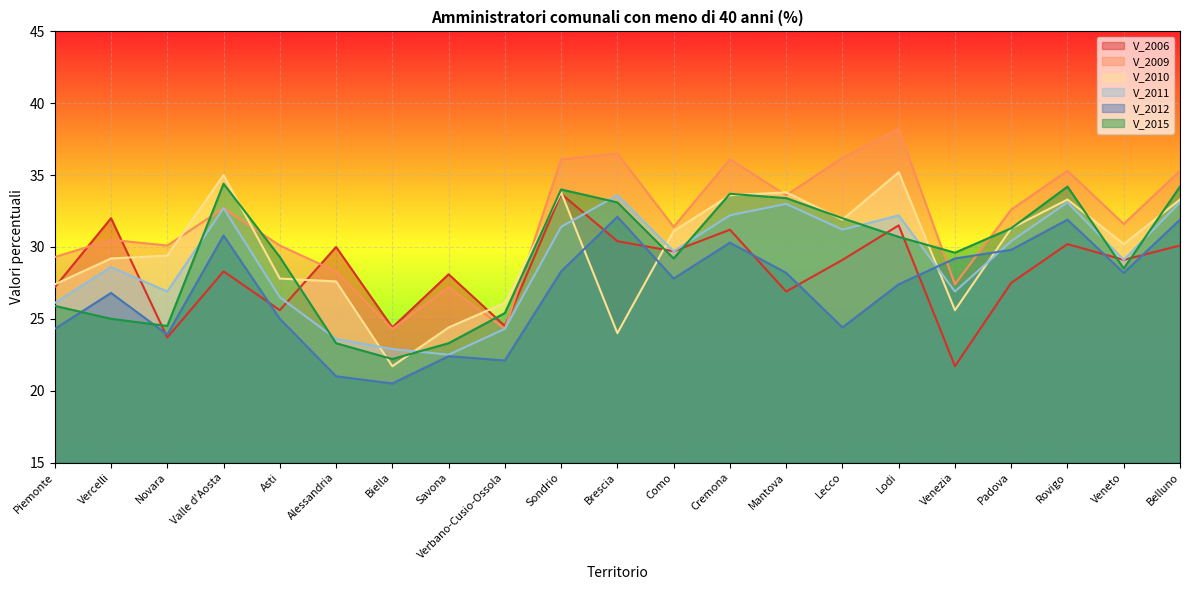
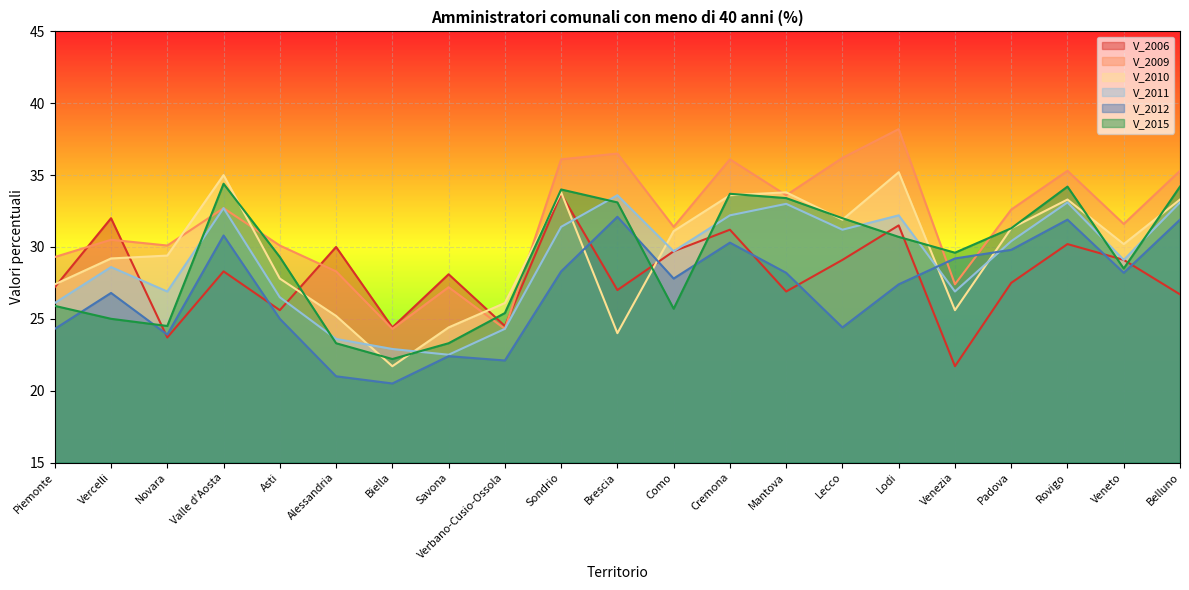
  {
    "V_2006": {
      "Piemonte": 27.2,
      "Vercelli": 32.0,
      "Novara": 23.7,
      "Valle d'Aosta": 28.3,
      "Asti": 25.6,
      "Alessandria": 30.0,
      "Savona": 28.1,
      "Verbano-Cusio-Ossola": 24.5,
-     "Brescia": 30.4,
+     "Brescia": 27.0,
      "Cremona": 31.2,
      "Mantova": 26.9,
      "Lecco": 29.1,
      "Lodi": 31.5,
      "Venezia": 21.7,
      "Padova": 27.5,
      "Rovigo": 30.2,
-     "Belluno": 30.1
+     "Belluno": 26.7
    },
    "V_2009": {
      "Piemonte": 29.3,
      "Vercelli": 30.5,
      "Novara": 30.1,
      "Asti": 30.1,
      "Alessandria": 28.3,
      "Savona": 27.2,
      "Sondrio": 36.1,
      "Brescia": 36.5,
      "Como": 31.4,
      "Cremona": 36.1,
      "Mantova": 33.6,
      "Lecco": 36.2,
      "Lodi": 38.2,
      "Venezia": 27.4,
      "Padova": 32.6,
      "Rovigo": 35.3,
      "Veneto": 31.6,
      "Belluno": 35.3
    },
    "V_2010": {
      "Piemonte": 27.4,
      "Vercelli": 29.2,
      "Novara": 29.4,
      "Valle d'Aosta": 35.0,
      "Asti": 27.8,
-     "Alessandria": 27.6,
+     "Alessandria": 25.2,
      "Biella": 21.7,
      "Savona": 24.4,
      "Verbano-Cusio-Ossola": 26.1,
      "Brescia": 24.0,
      "Como": 31.1,
      "Mantova": 33.8,
      "Lodi": 35.2,
      "Venezia": 25.6,
      "Rovigo": 33.3,
      "Veneto": 30.2,
      "Belluno": 33.3
    },
    "V_2011": {
      "Piemonte": 26.1,
      "Vercelli": 28.6,
      "Novara": 26.9,
      "Asti": 26.5,
      "Alessandria": 23.6,
      "Biella": 22.9,
      "Sondrio": 31.4,
      "Brescia": 33.6,
      "Cremona": 32.2,
      "Mantova": 33.0,
      "Lecco": 31.2,
      "Lodi": 32.2,
      "Venezia": 26.9,
      "Padova": 30.4,
      "Rovigo": 33.1,
      "Belluno": 33.1
    },
    "V_2012": {
      "Piemonte": 24.3,
      "Vercelli": 26.8,
      "Novara": 23.9,
      "Valle d'Aosta": 30.8,
      "Asti": 25.0,
      "Alessandria": 21.0,
      "Biella": 20.5,
      "Verbano-Cusio-Ossola": 22.1,
      "Sondrio": 28.3,
      "Brescia": 32.1,
      "Como": 27.8,
      "Cremona": 30.3,
      "Mantova": 28.2,
      "Lecco": 24.4,
      "Lodi": 27.4,
      "Venezia": 29.2,
      "Padova": 29.8,
      "Rovigo": 31.9,
      "Veneto": 28.2,
      "Belluno": 31.9
    },
    "V_2015": {
      "Piemonte": 25.9,
      "Vercelli": 25.0,
      "Novara": 24.5,
      "Valle d'Aosta": 34.4,
      "Asti": 29.3,
      "Alessandria": 23.3,
      "Biella": 22.2,
      "Savona": 23.3,
      "Verbano-Cusio-Ossola": 25.4,
      "Sondrio": 34.0,
      "Brescia": 33.1,
-     "Como": 29.2,
+     "Como": 25.7,
      "Mantova": 33.4,
      "Lodi": 30.7,
      "Venezia": 29.6,
      "Rovigo": 34.2,
      "Veneto": 28.5,
      "Belluno": 34.2
    }
  }
